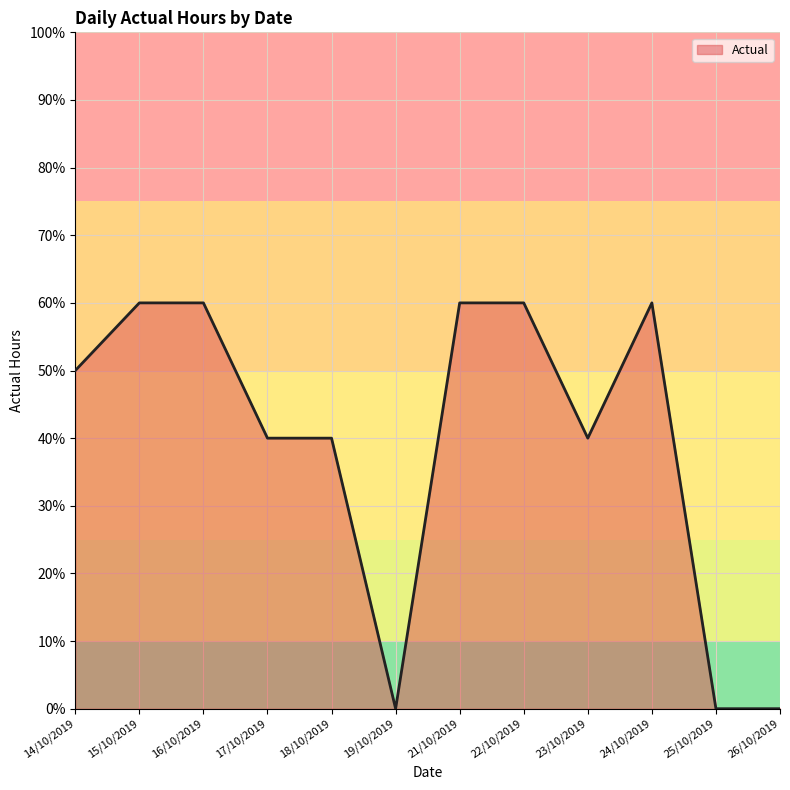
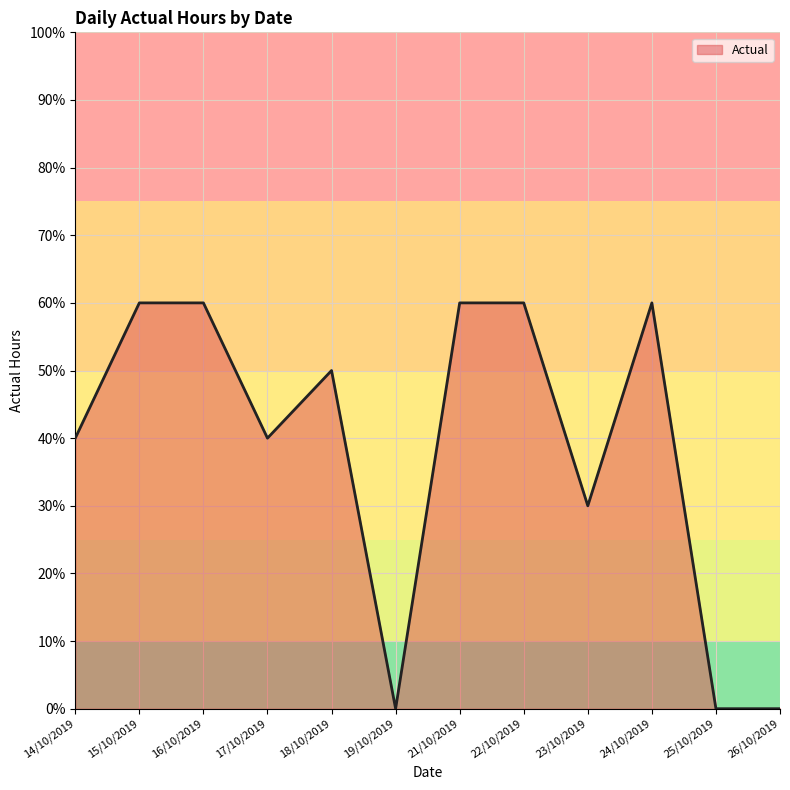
  {
-   "14/10/2019": "50%",
+   "14/10/2019": "40%",
    "15/10/2019": "60%",
    "16/10/2019": "60%",
    "17/10/2019": "40%",
-   "18/10/2019": "40%",
+   "18/10/2019": "50%",
    "19/10/2019": "0%",
    "21/10/2019": "60%",
    "22/10/2019": "60%",
-   "23/10/2019": "40%",
+   "23/10/2019": "30%",
    "24/10/2019": "60%",
    "25/10/2019": "0%",
    "26/10/2019": "0%"
  }
